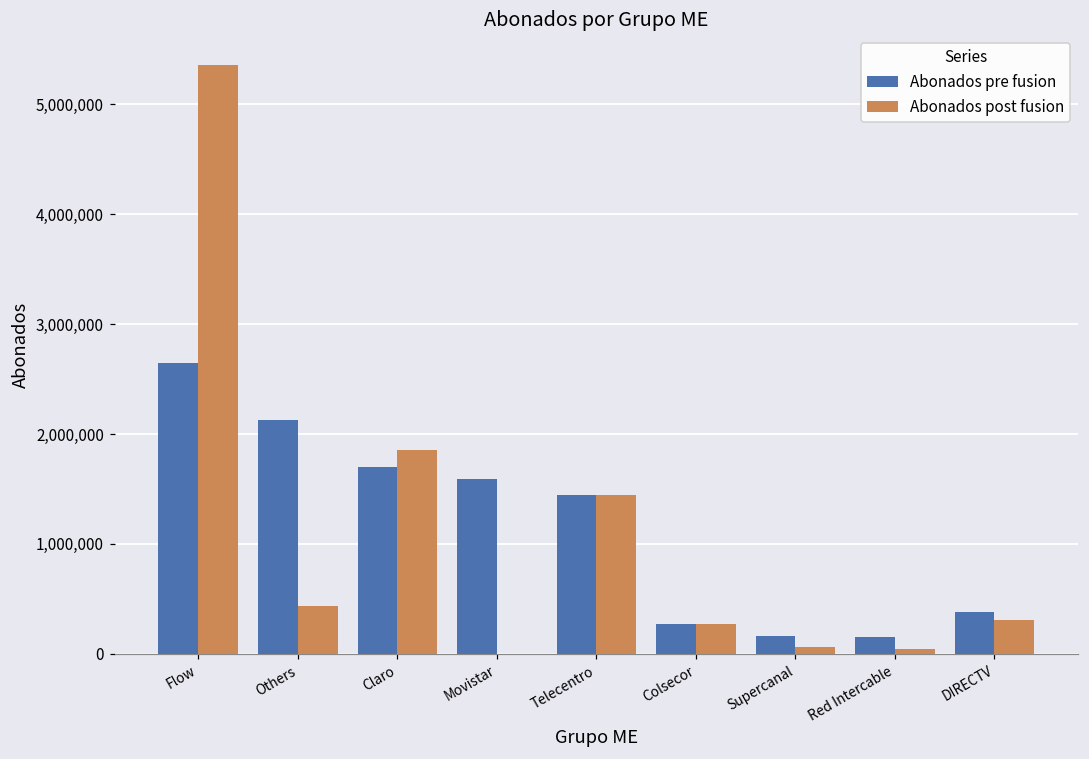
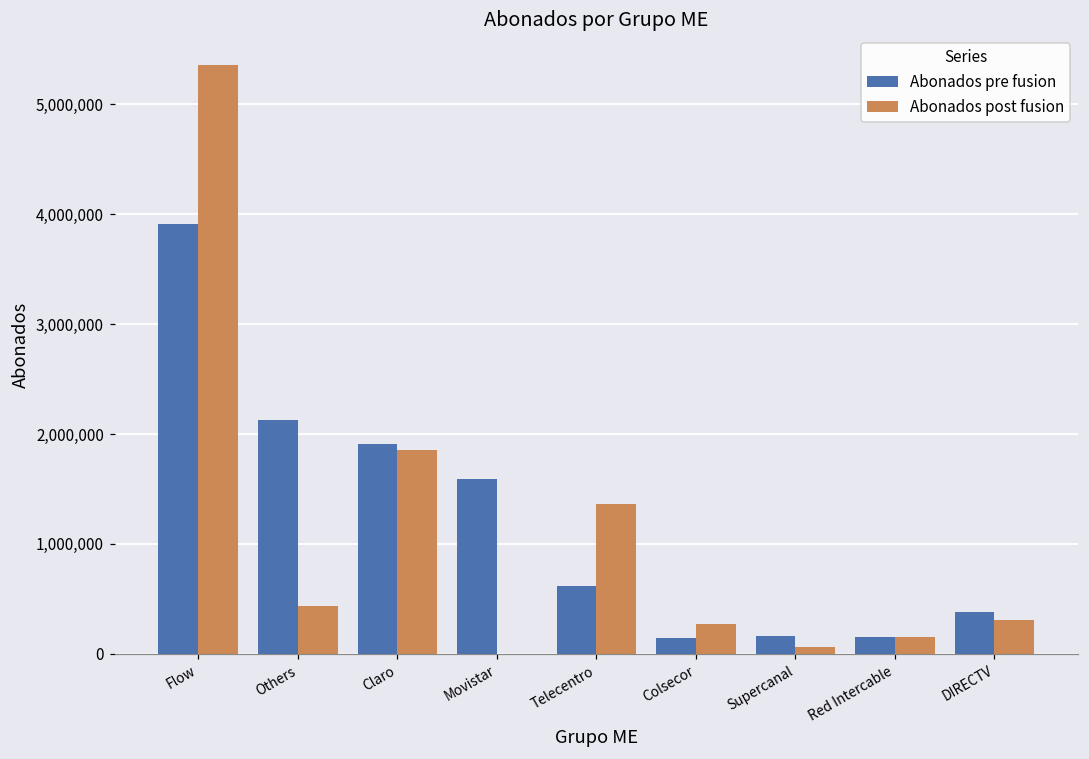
  {
    "Abonados pre fusion": {
-     "Flow": "2,600,000",
+     "Flow": "3,900,000",
      "Others": "2,100,000",
-     "Claro": "1,700,000",
+     "Claro": "1,900,000",
      "Movistar": "1,600,000",
-     "Telecentro": "1,400,000",
-     "Colsecor": "300,000",
+     "Telecentro": "600,000",
+     "Colsecor": "100,000",
      "Supercanal": "200,000",
      "Red Intercable": "200,000",
      "DIRECTV": "400,000"
    },
    "Abonados post fusion": {
      "Flow": "5,400,000",
      "Others": "400,000",
      "Claro": "1,900,000",
      "Movistar": "0",
-     "Telecentro": "1,450,000",
+     "Telecentro": "1,360,000",
      "Colsecor": "300,000",
      "Supercanal": "100,000",
-     "Red Intercable": "0",
+     "Red Intercable": "200,000",
      "DIRECTV": "300,000"
    }
  }
